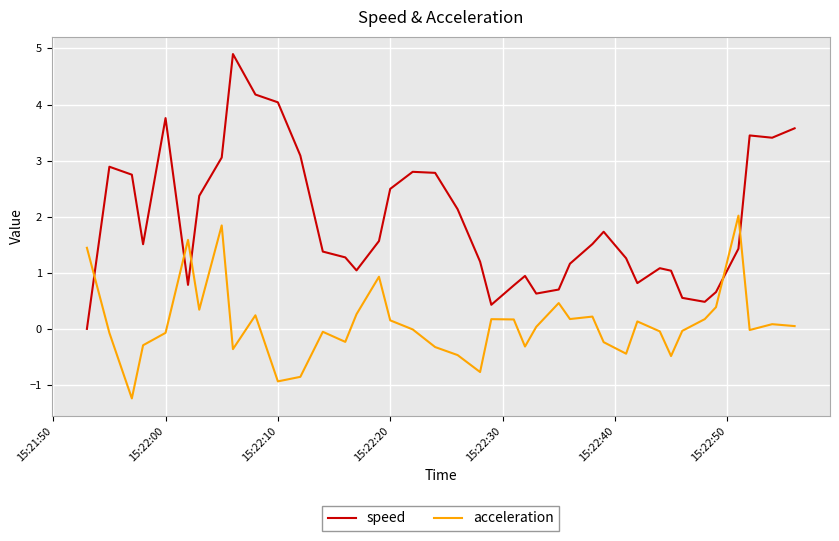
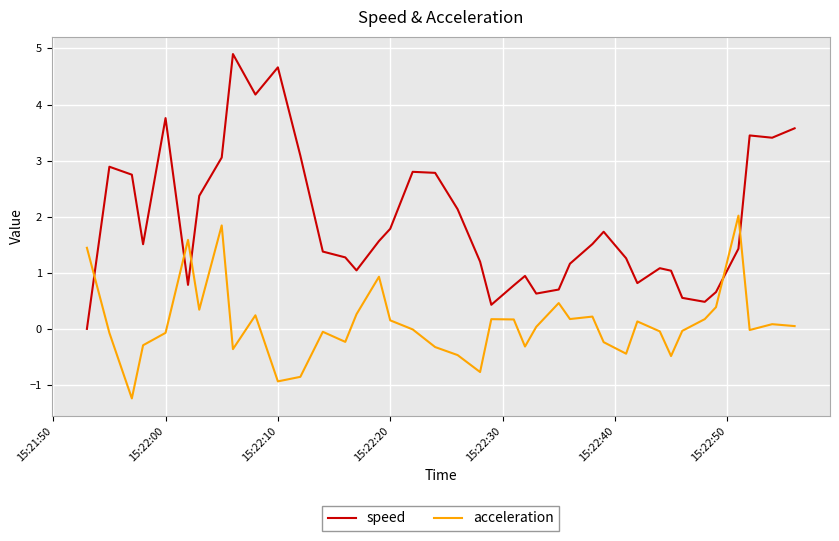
  {
    "speed": {
      "15:22:00": 3.8,
-     "15:22:10": 4.0,
-     "15:22:20": 2.5
+     "15:22:10": 4.7,
+     "15:22:20": 1.8
    },
    "acceleration": {
      "15:22:00": -0.1,
      "15:22:10": -0.9,
      "15:22:20": 0.2
    }
  }
